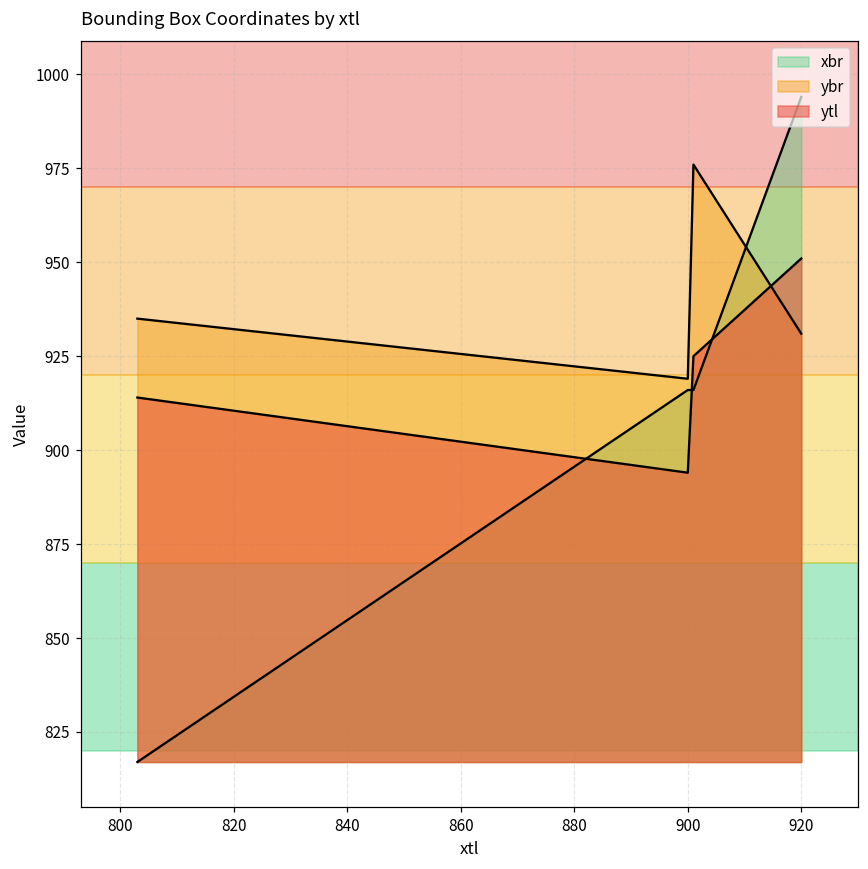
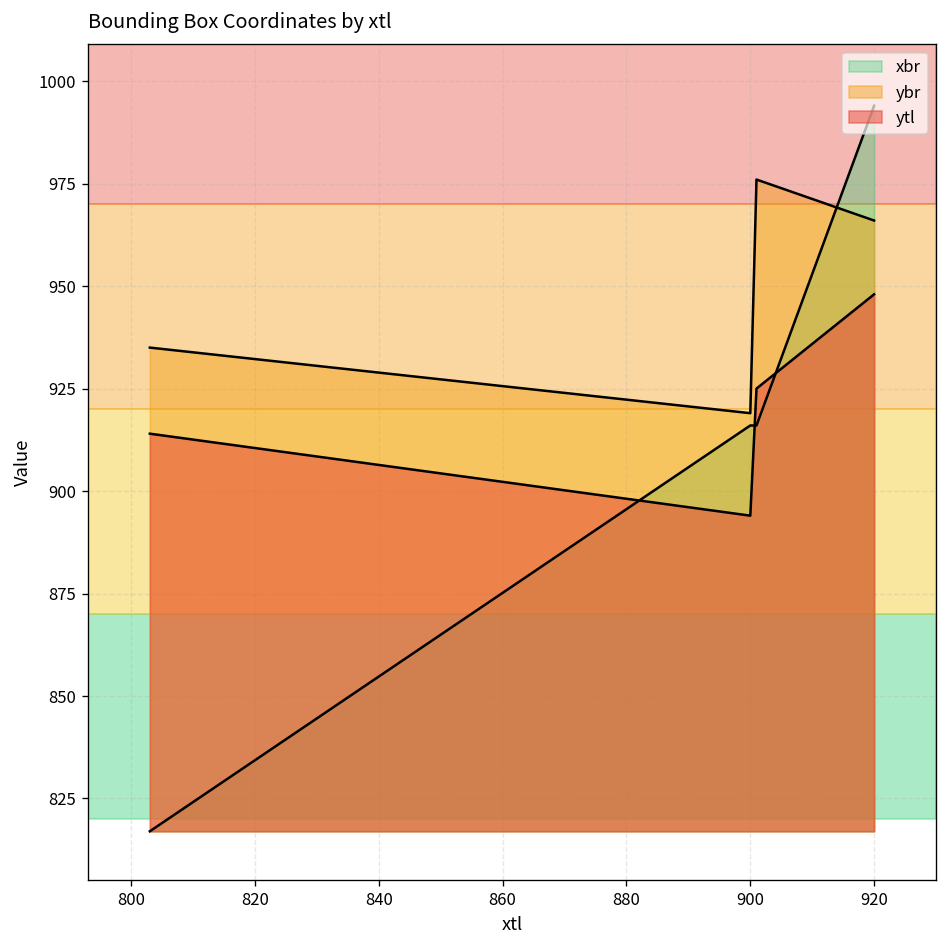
  {
    "xbr": {
      "900": 916
    },
    "ybr": {
      "900": 919,
-     "920": 931
+     "920": 966
    },
    "ytl": {
      "900": 894,
-     "920": 951
+     "920": 948
    }
  }
